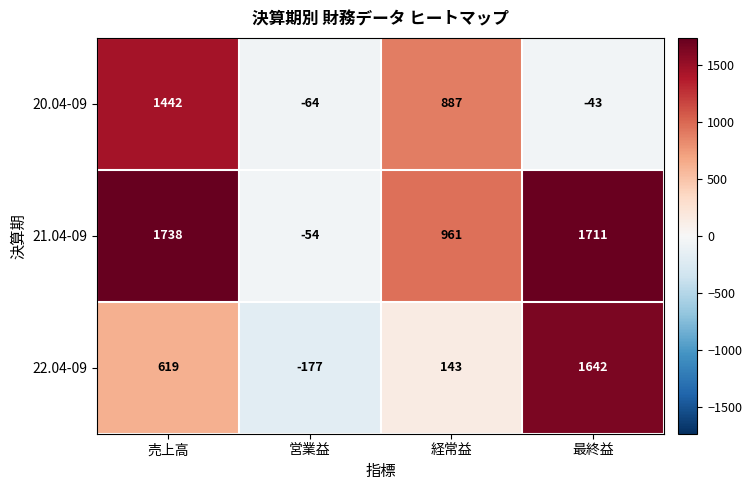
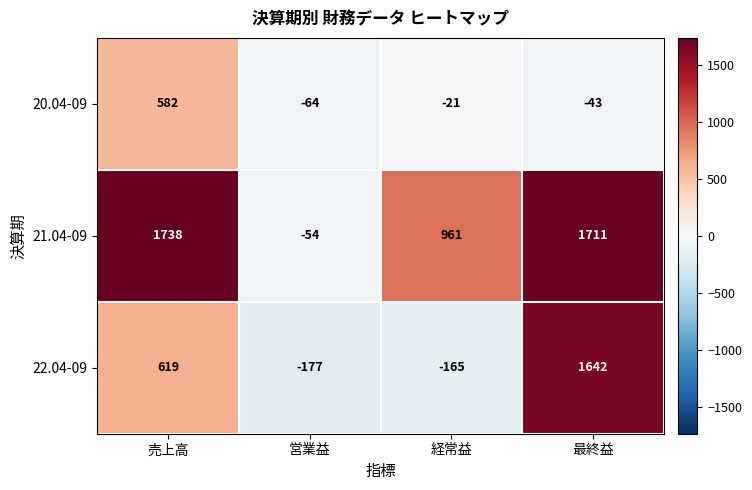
  {
    "20.04-09": {
-     "売上高": 1442,
+     "売上高": 582,
      "営業益": -64,
-     "経常益": 887,
+     "経常益": -21,
      "最終益": -43
    },
    "21.04-09": {
      "売上高": 1738,
      "営業益": -54,
      "経常益": 961,
      "最終益": 1711
    },
    "22.04-09": {
      "売上高": 619,
      "営業益": -177,
-     "経常益": 143,
+     "経常益": -165,
      "最終益": 1642
    }
  }
